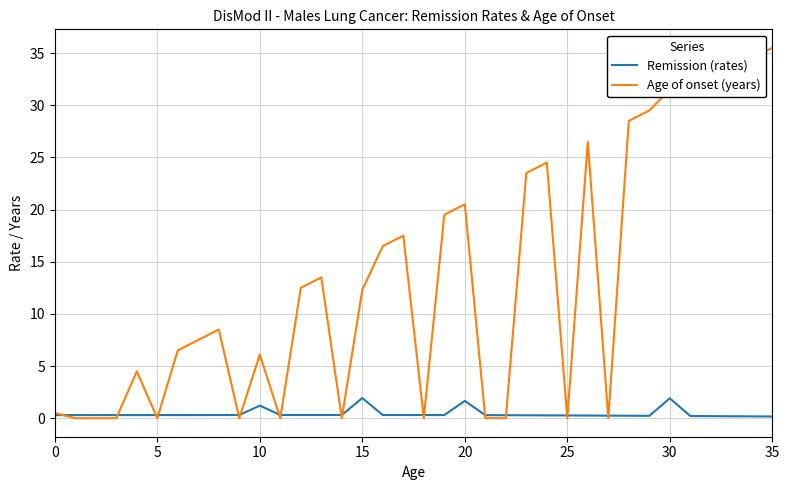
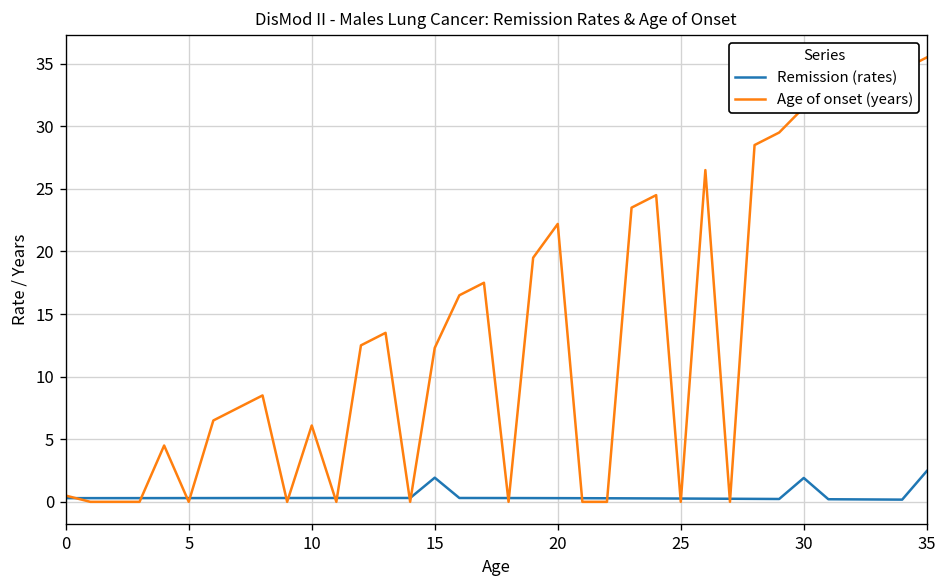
  {
    "Remission (rates)": {
      "5": 0.3,
-     "10": 1.2,
+     "10": 0.3,
      "15": 1.9,
-     "20": 1.7,
+     "20": 0.3,
      "25": 0.3,
      "30": 1.9,
-     "35": 0.2
+     "35": 2.5
    },
    "Age of onset (years)": {
      "5": 0.0,
      "10": 6.1,
      "15": 12.3,
-     "20": 20.5,
+     "20": 22.2,
      "25": 0.0,
      "35": 35.5
    }
  }
